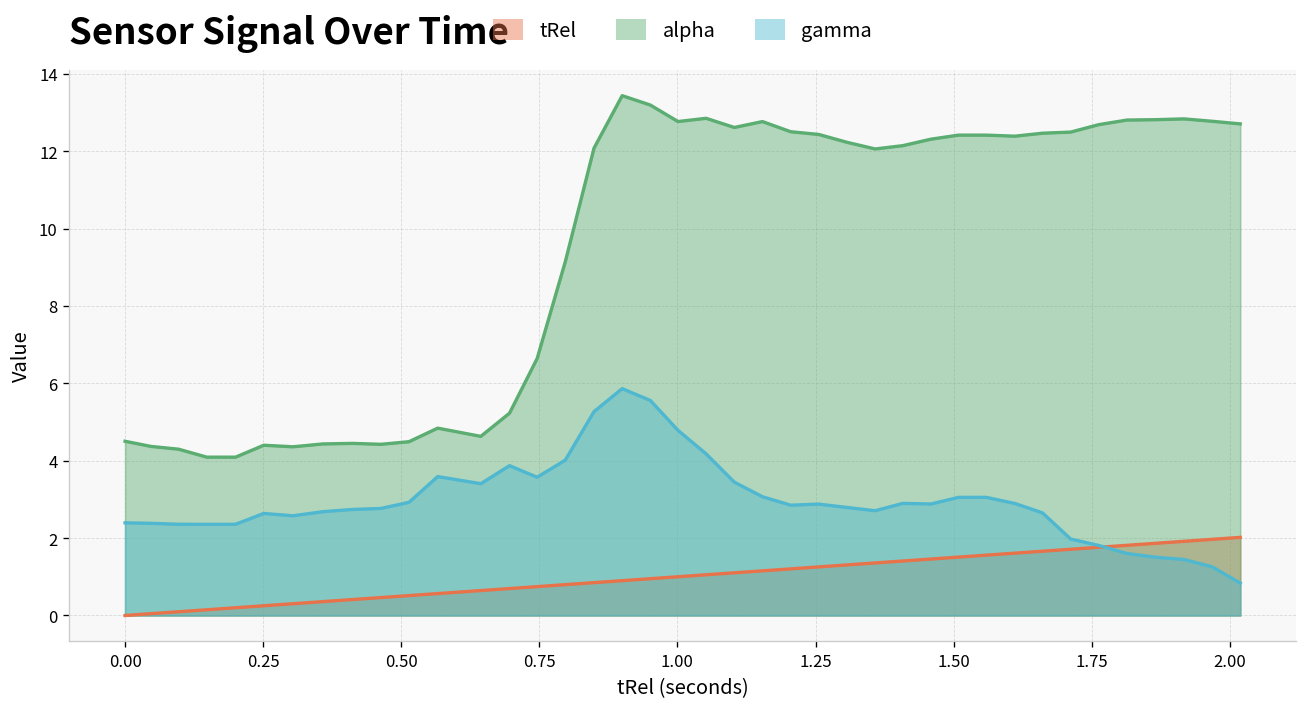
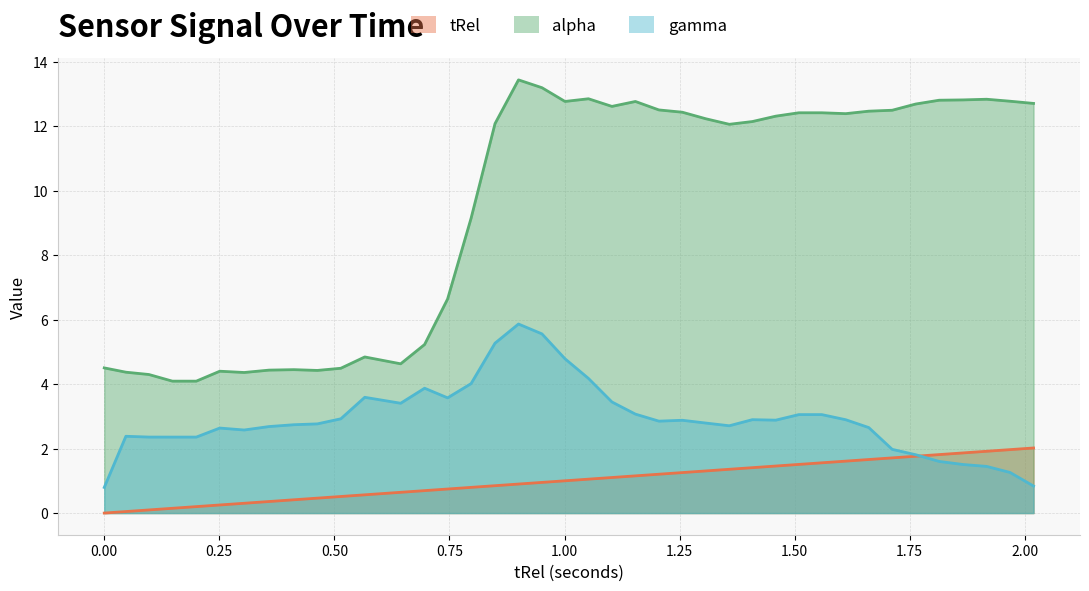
  {
    "tRel": {
      "0.00": 0.0
    },
    "alpha": {
      "0.00": 4.5
    },
    "gamma": {
-     "0.00": 2.4
+     "0.00": 0.8
    }
  }
